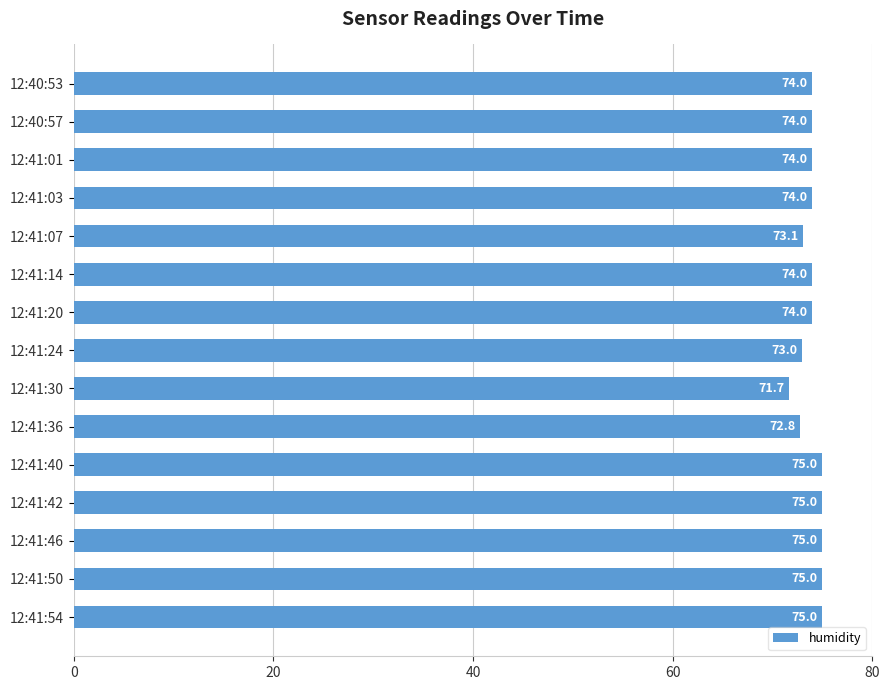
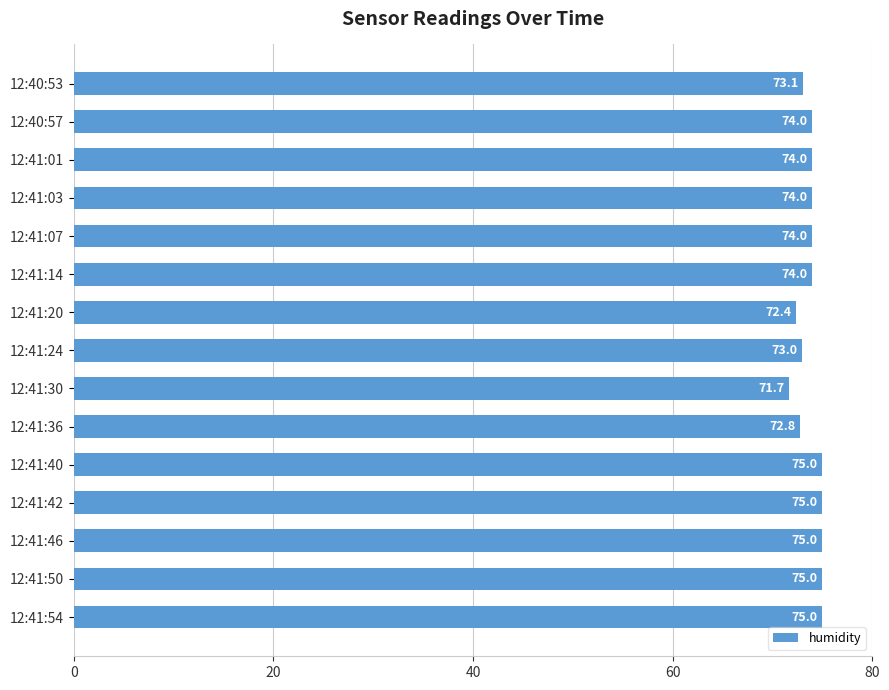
  {
-   "12:40:53": 74.0,
+   "12:40:53": 73.1,
    "12:40:57": 74.0,
    "12:41:01": 74.0,
    "12:41:03": 74.0,
-   "12:41:07": 73.1,
+   "12:41:07": 74.0,
    "12:41:14": 74.0,
-   "12:41:20": 74.0,
+   "12:41:20": 72.4,
    "12:41:24": 73.0,
    "12:41:30": 71.7,
    "12:41:36": 72.8,
    "12:41:40": 75.0,
    "12:41:42": 75.0,
    "12:41:46": 75.0,
    "12:41:50": 75.0,
    "12:41:54": 75.0
  }
